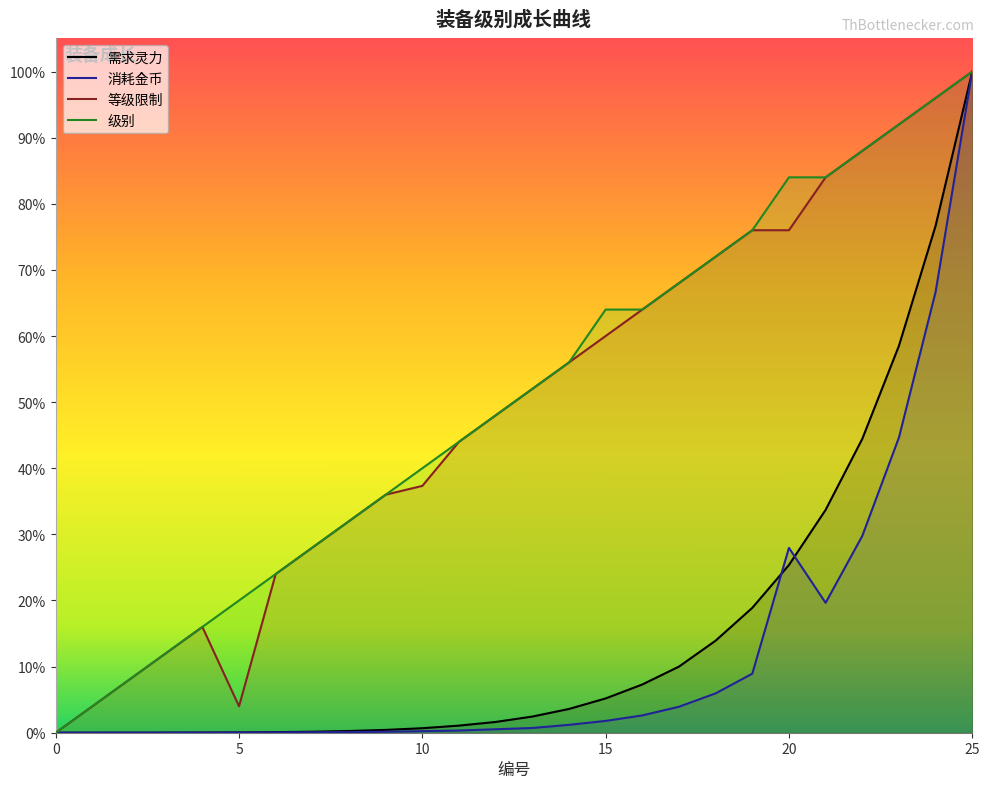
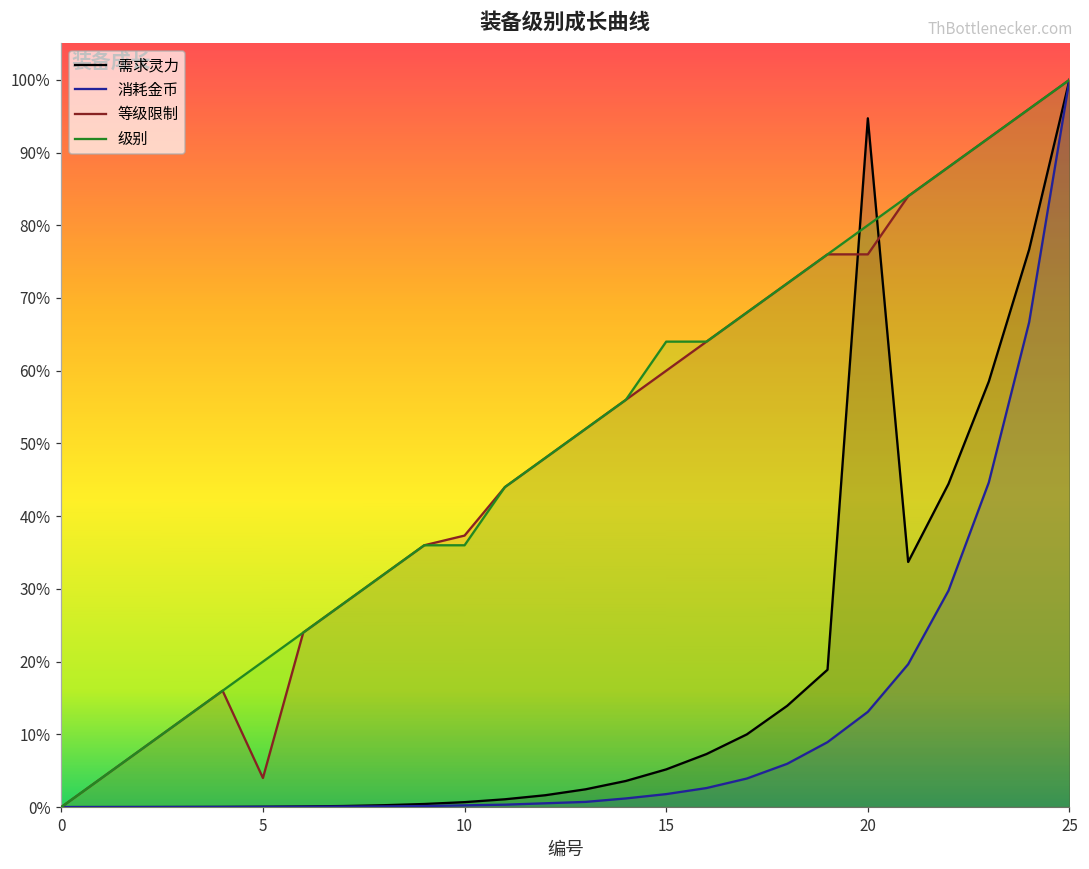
  {
    "需求灵力": {
      "10": "1%",
      "15": "5%",
-     "20": "25%"
+     "20": "95%"
    },
    "消耗金币": {
      "10": "0%",
      "15": "2%",
-     "20": "28%"
+     "20": "13%"
    },
    "等级限制": {
      "5": "4%",
      "10": "37%",
      "15": "60%",
      "20": "76%"
    },
    "级别": {
      "5": "20%",
-     "10": "40%",
+     "10": "36%",
      "15": "64%",
-     "20": "84%"
+     "20": "80%"
    }
  }
